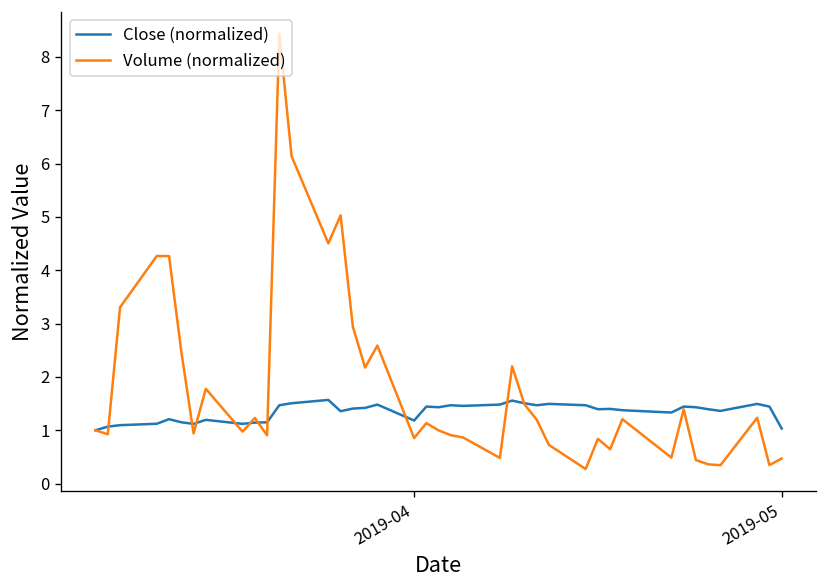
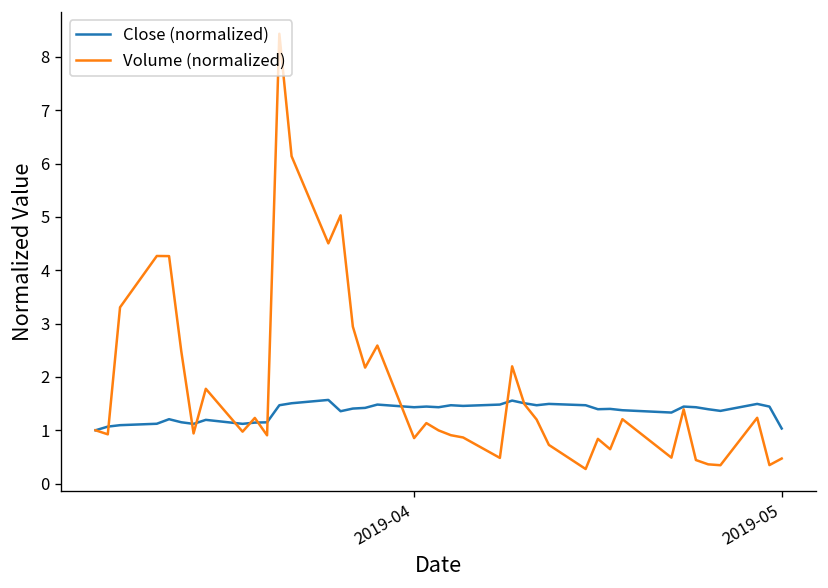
  {
    "Close (normalized)": {
-     "2019-04": 1.2,
+     "2019-04": 1.4,
      "2019-05": 1.0
    },
    "Volume (normalized)": {
      "2019-04": 0.9,
      "2019-05": 0.5
    }
  }
